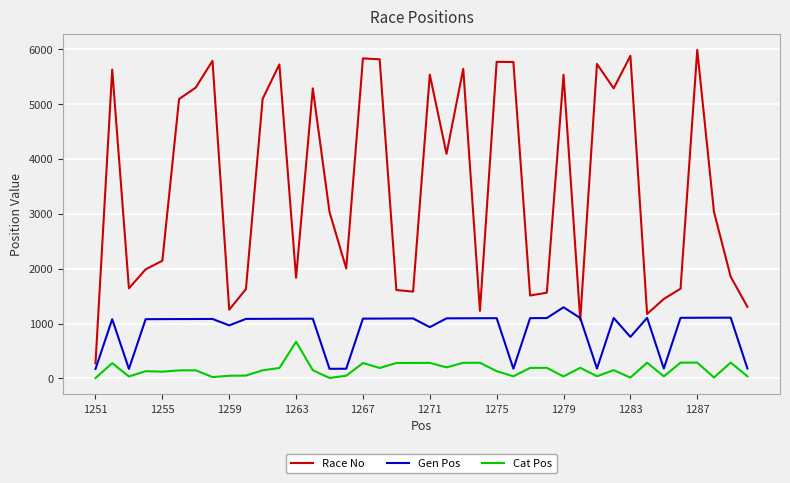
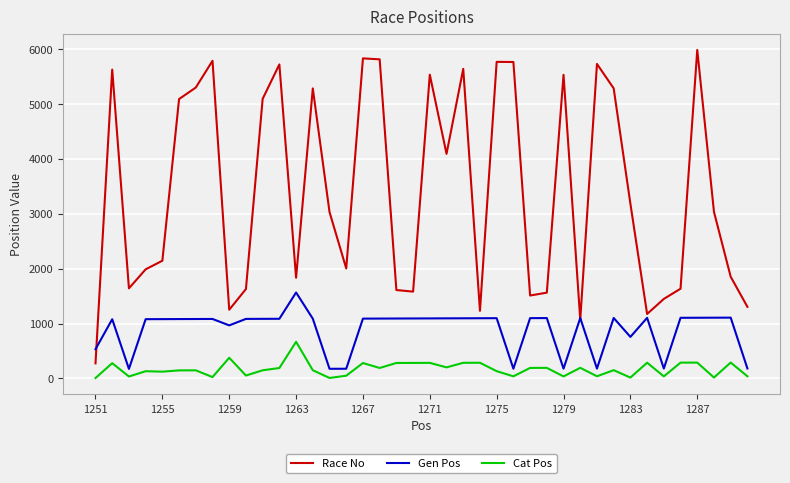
  {
    "Race No": {
      "1251": 300,
      "1255": 2100,
      "1259": 1300,
      "1263": 1800,
      "1267": 5800,
      "1271": 5500,
      "1275": 5800,
      "1279": 5500,
-     "1283": 5900,
+     "1283": 3200,
      "1287": 6000
    },
    "Gen Pos": {
-     "1251": 200,
+     "1251": 500,
      "1255": 1100,
      "1259": 1000,
-     "1263": 1100,
+     "1263": 1600,
      "1267": 1100,
-     "1271": 900,
+     "1271": 1100,
      "1275": 1100,
-     "1279": 1300,
+     "1279": 200,
      "1283": 800,
      "1287": 1100
    },
    "Cat Pos": {
      "1251": 0,
      "1255": 100,
-     "1259": 0,
+     "1259": 400,
      "1263": 700,
      "1267": 300,
      "1271": 300,
      "1275": 100,
      "1279": 0,
      "1283": 0,
      "1287": 300
    }
  }
